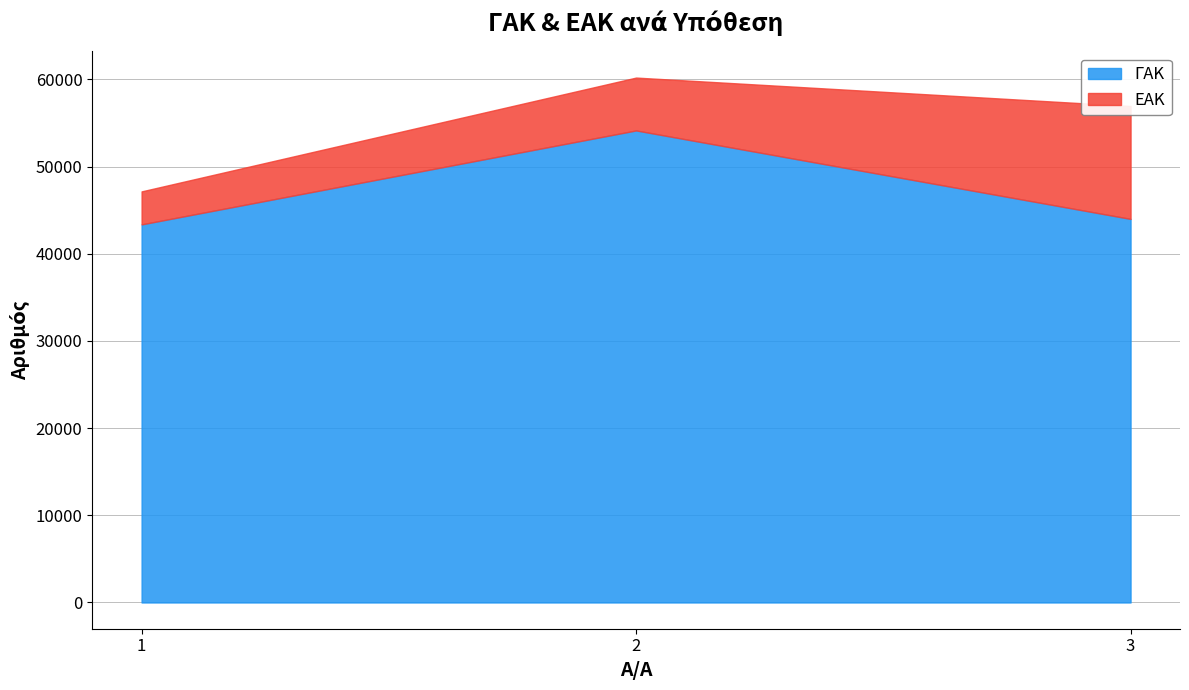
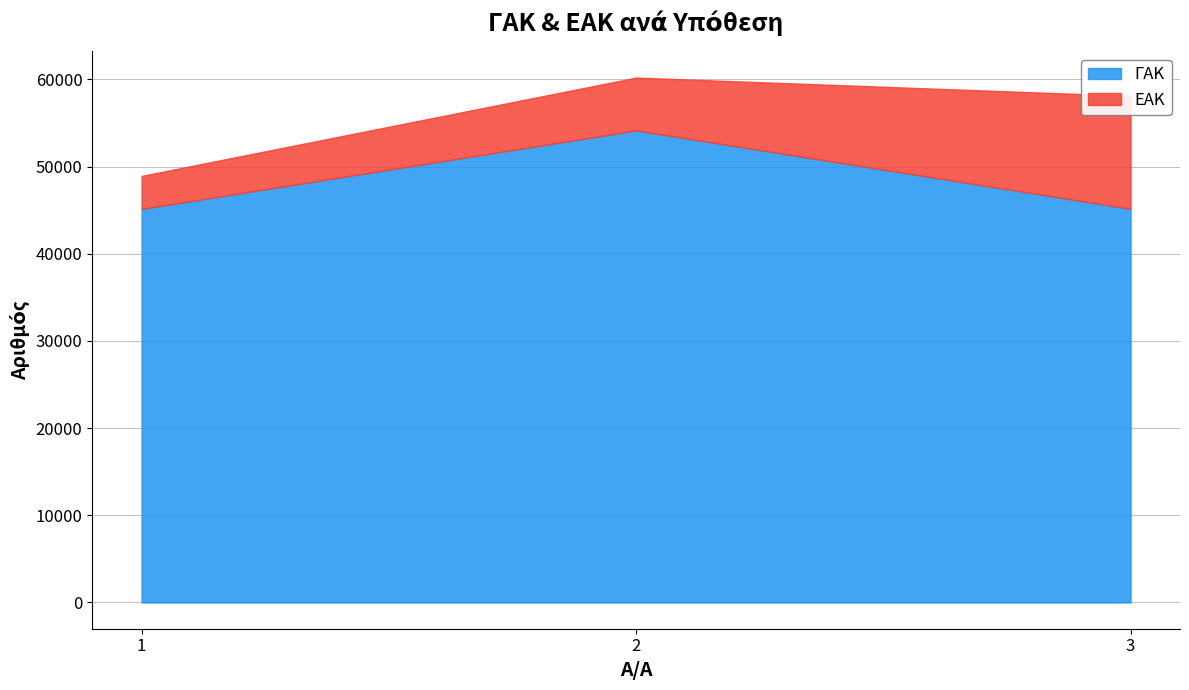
  {
    "ΓΑΚ": {
-     "1": 43000,
+     "1": 45000,
      "2": 54000,
-     "3": 44000
+     "3": 45000
    },
    "ΕΑΚ": {
      "1": 4000,
      "2": 6000
    }
  }
